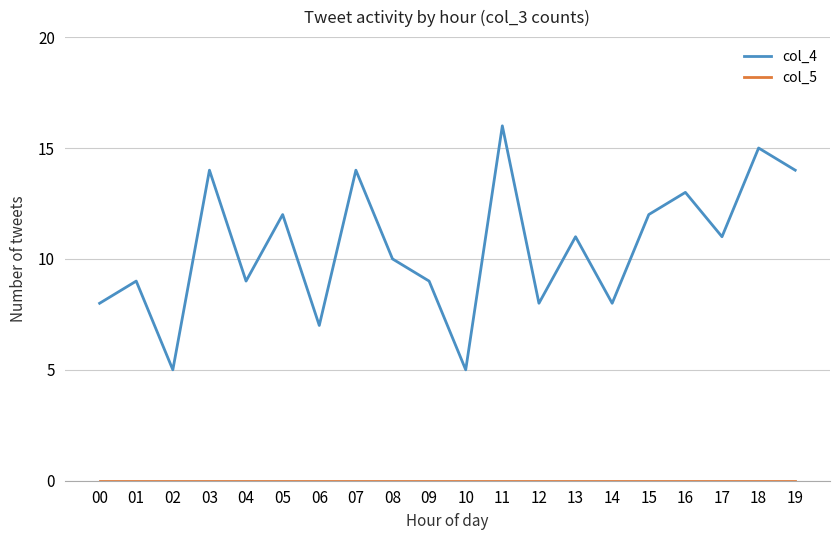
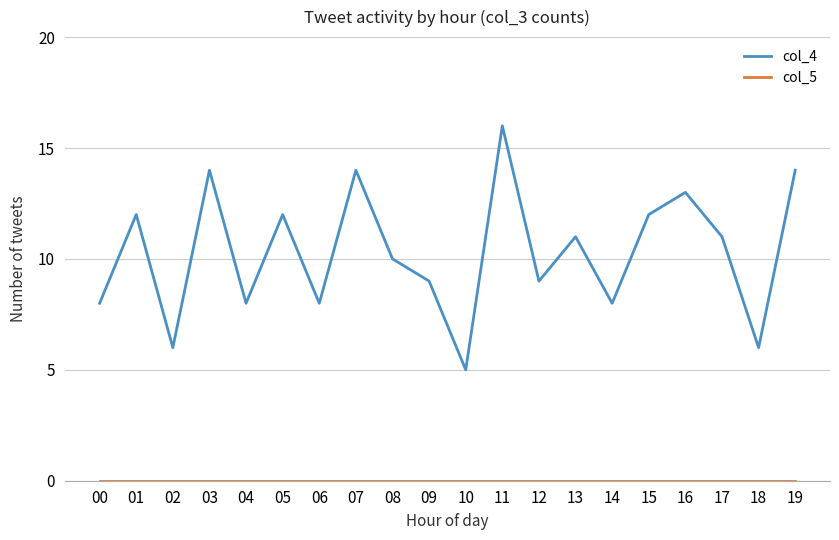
  {
    "col_4": {
      "00": 8,
-     "01": 9,
-     "02": 5,
+     "01": 12,
+     "02": 6,
      "03": 14,
-     "04": 9,
+     "04": 8,
      "05": 12,
-     "06": 7,
+     "06": 8,
      "07": 14,
      "08": 10,
      "09": 9,
      "10": 5,
      "11": 16,
-     "12": 8,
+     "12": 9,
      "13": 11,
      "14": 8,
      "15": 12,
      "16": 13,
      "17": 11,
-     "18": 15,
+     "18": 6,
      "19": 14
    },
    "col_5": {
      "00": 0,
      "01": 0,
      "02": 0,
      "03": 0,
      "04": 0,
      "05": 0,
      "06": 0,
      "07": 0,
      "08": 0,
      "09": 0,
      "10": 0,
      "11": 0,
      "12": 0,
      "13": 0,
      "14": 0,
      "15": 0,
      "16": 0,
      "17": 0,
      "18": 0,
      "19": 0
    }
  }
